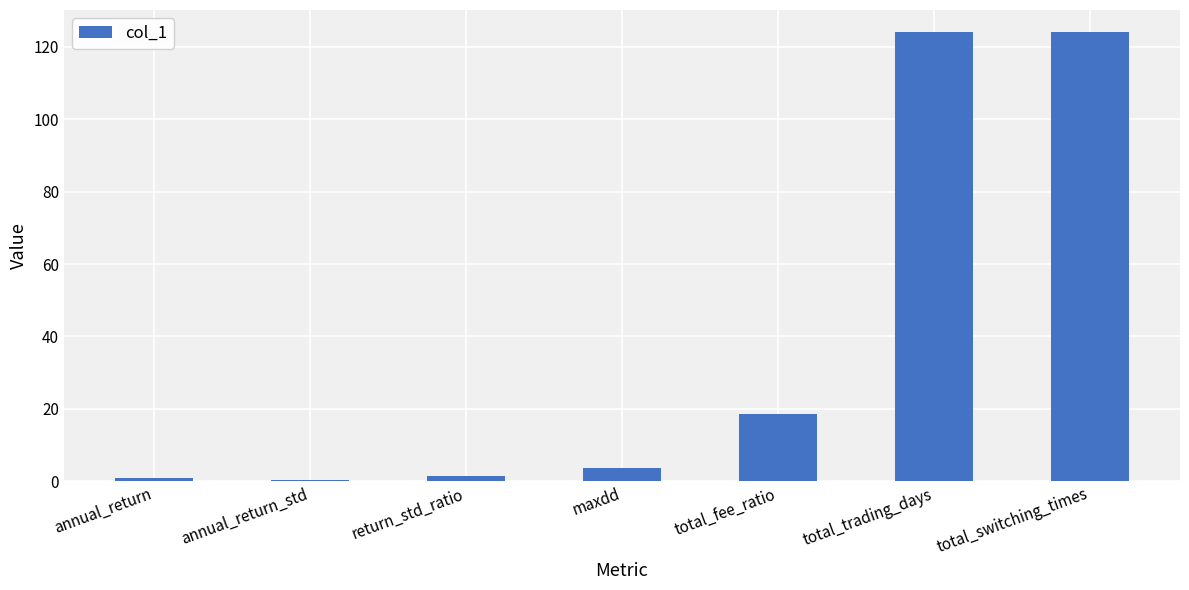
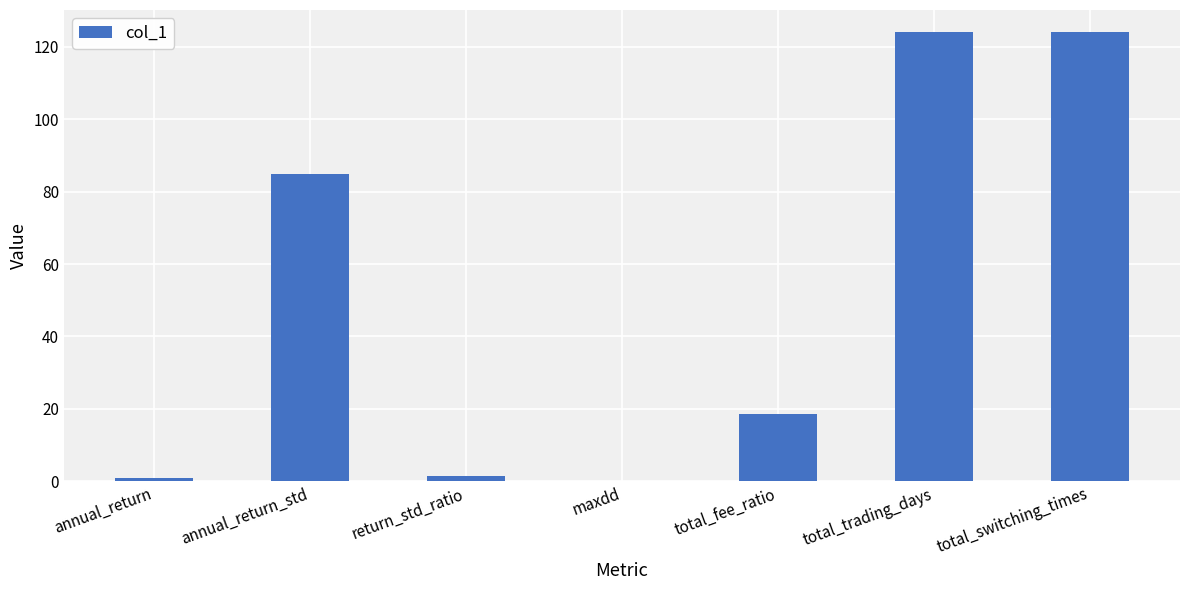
  {
    "annual_return": 1,
-   "annual_return_std": 0,
+   "annual_return_std": 85,
    "return_std_ratio": 1,
-   "maxdd": 4,
+   "maxdd": 0,
    "total_fee_ratio": 18,
    "total_trading_days": 124,
    "total_switching_times": 124
  }
